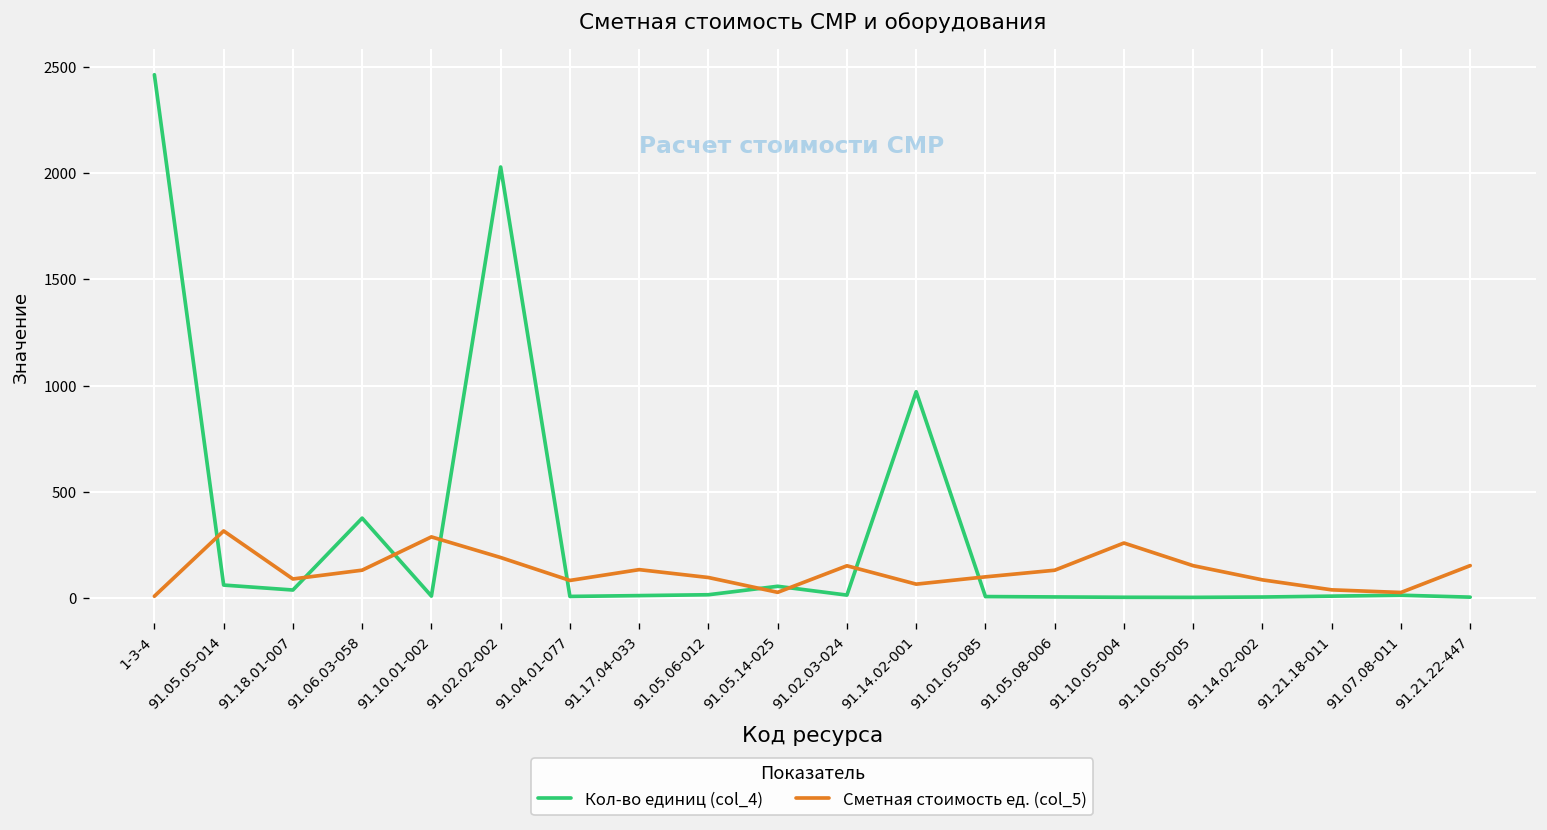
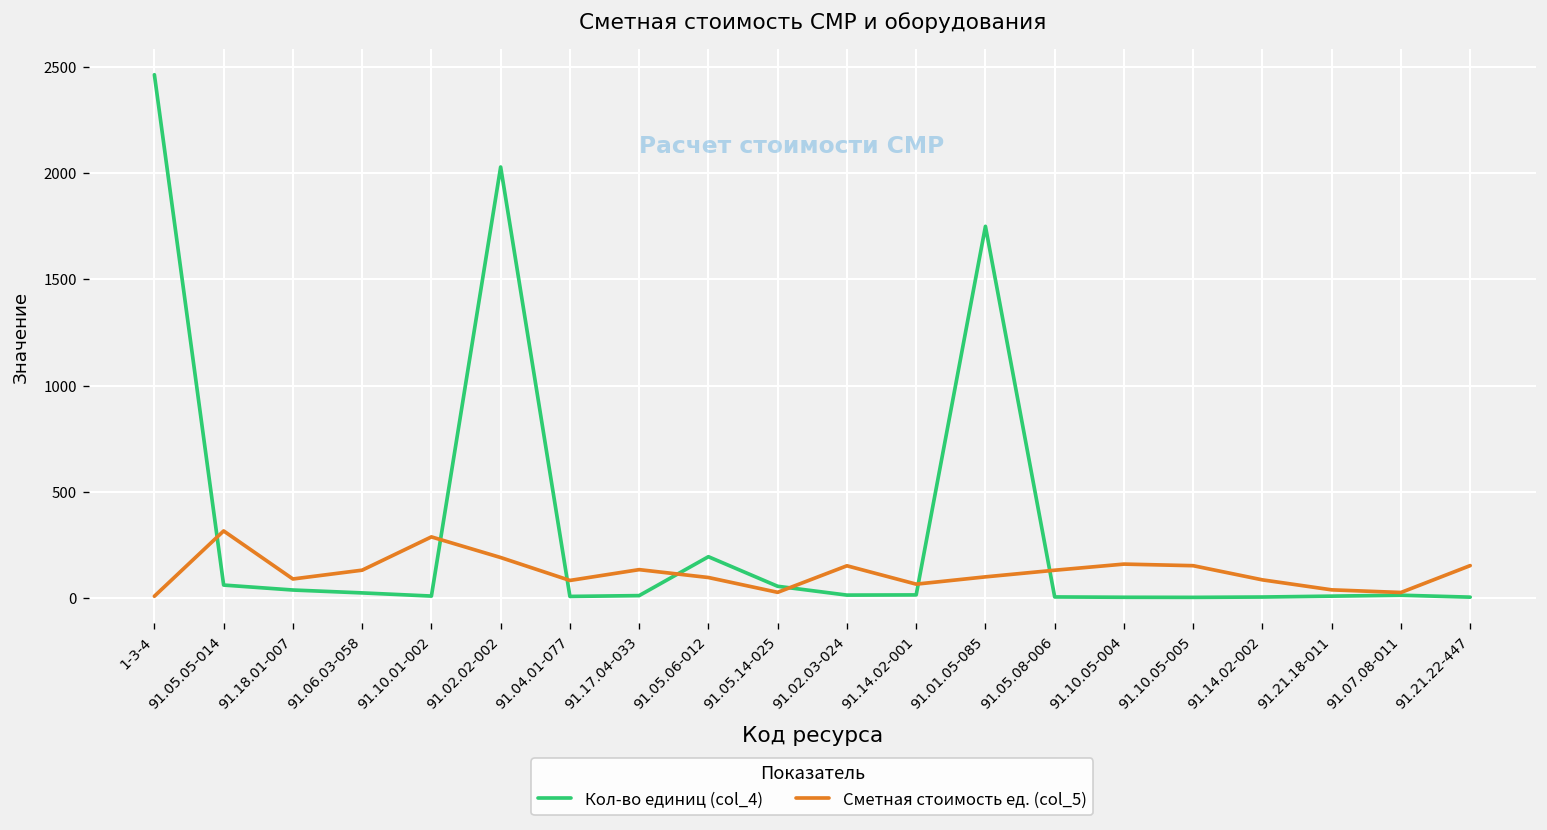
  {
    "Кол-во единиц (col_4)": {
      "1-3-4": 2460,
      "91.05.05-014": 60,
      "91.18.01-007": 40,
-     "91.06.03-058": 380,
+     "91.06.03-058": 20,
      "91.10.01-002": 10,
      "91.02.02-002": 2030,
      "91.04.01-077": 10,
      "91.17.04-033": 10,
-     "91.05.06-012": 20,
+     "91.05.06-012": 190,
      "91.05.14-025": 60,
      "91.02.03-024": 10,
-     "91.14.02-001": 970,
-     "91.01.05-085": 10,
+     "91.14.02-001": 20,
+     "91.01.05-085": 1750,
      "91.05.08-006": 10,
      "91.10.05-004": 0,
      "91.10.05-005": 0,
      "91.14.02-002": 10,
      "91.21.18-011": 10,
      "91.21.22-447": 0
    },
    "Сметная стоимость ед. (col_5)": {
      "1-3-4": 10,
      "91.05.05-014": 320,
      "91.18.01-007": 90,
      "91.06.03-058": 130,
      "91.10.01-002": 290,
      "91.02.02-002": 190,
      "91.04.01-077": 80,
      "91.17.04-033": 130,
      "91.05.06-012": 100,
      "91.05.14-025": 30,
      "91.02.03-024": 150,
      "91.14.02-001": 70,
      "91.01.05-085": 100,
      "91.05.08-006": 130,
-     "91.10.05-004": 260,
+     "91.10.05-004": 160,
      "91.10.05-005": 150,
      "91.14.02-002": 90,
      "91.21.18-011": 40,
      "91.21.22-447": 150
    }
  }
